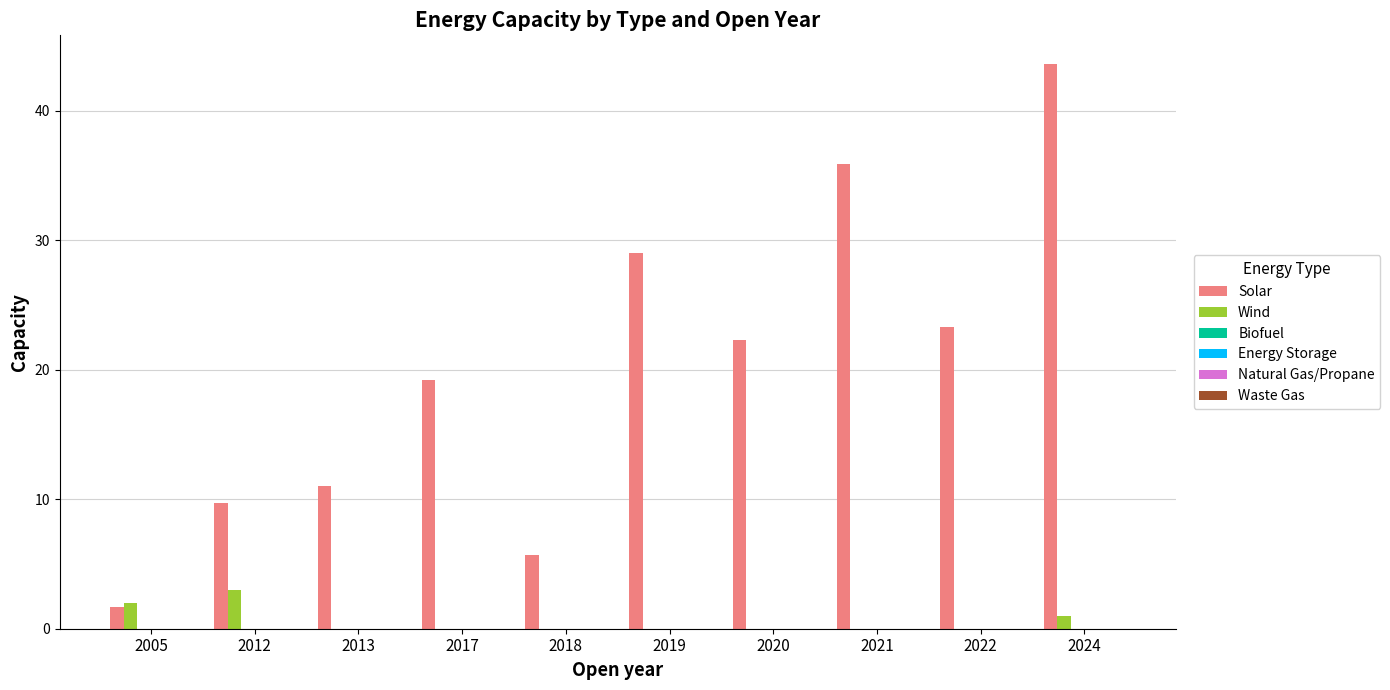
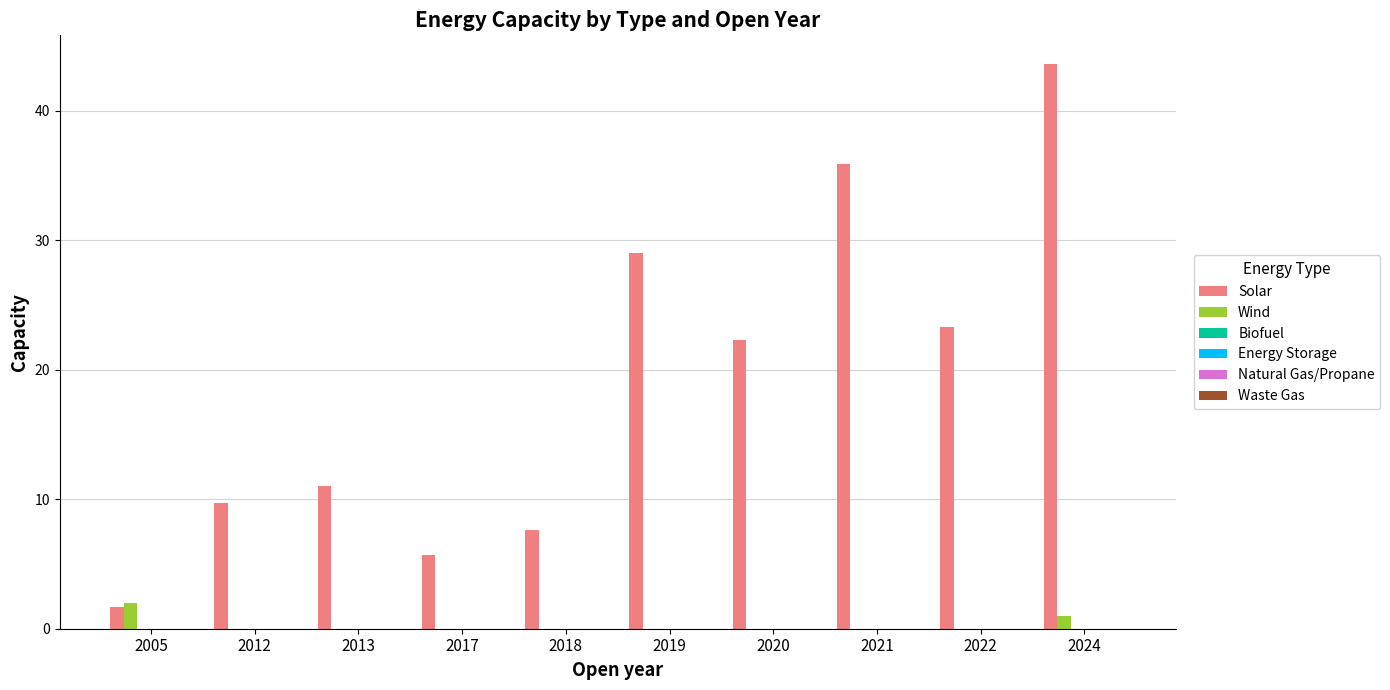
  {
    "Solar": {
      "2005": 1.7,
      "2012": 9.7,
      "2013": 11.0,
-     "2017": 19.2,
-     "2018": 5.7,
+     "2017": 5.7,
+     "2018": 7.6,
      "2019": 29.0,
      "2020": 22.3,
      "2021": 35.9,
      "2022": 23.3,
      "2024": 43.6
    },
    "Wind": {
      "2005": 2,
-     "2012": 3,
+     "2012": 0,
      "2013": 0,
      "2017": 0,
      "2018": 0,
      "2019": 0,
      "2020": 0,
      "2021": 0,
      "2022": 0,
      "2024": 1
    },
    "Biofuel": {
      "2005": 0.0,
      "2012": 0.0,
      "2013": 0.0,
      "2017": 0.0,
      "2018": 0.0,
      "2019": 0.0,
      "2020": 0.0,
      "2021": 0.0,
      "2022": 0.0,
      "2024": 0.0
    },
    "Energy Storage": {
      "2005": 0.0,
      "2012": 0.0,
      "2013": 0.0,
      "2017": 0.0,
      "2018": 0.0,
      "2019": 0.0,
      "2020": 0.0,
      "2021": 0.0,
      "2022": 0.0,
      "2024": 0.0
    },
    "Natural Gas/Propane": {
      "2005": 0.0,
      "2012": 0.0,
      "2013": 0.0,
      "2017": 0.0,
      "2018": 0.0,
      "2019": 0.0,
      "2020": 0.0,
      "2021": 0.0,
      "2022": 0.0,
      "2024": 0.0
    },
    "Waste Gas": {
      "2005": 0.0,
      "2012": 0.0,
      "2013": 0.0,
      "2017": 0.0,
      "2018": 0.0,
      "2019": 0.0,
      "2020": 0.0,
      "2021": 0.0,
      "2022": 0.0,
      "2024": 0.0
    }
  }
